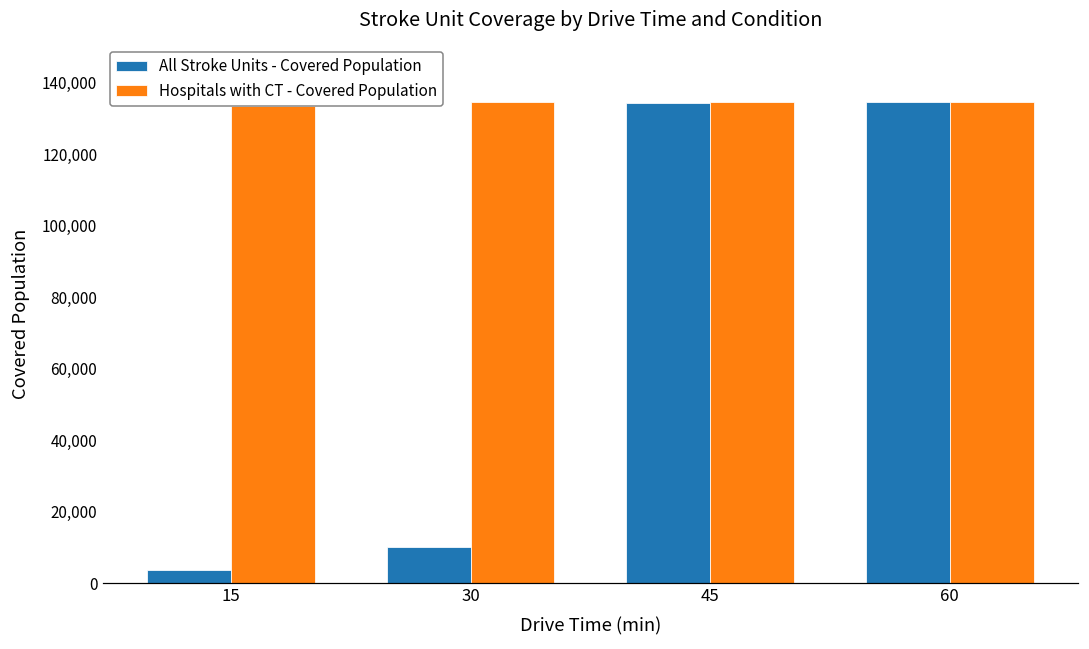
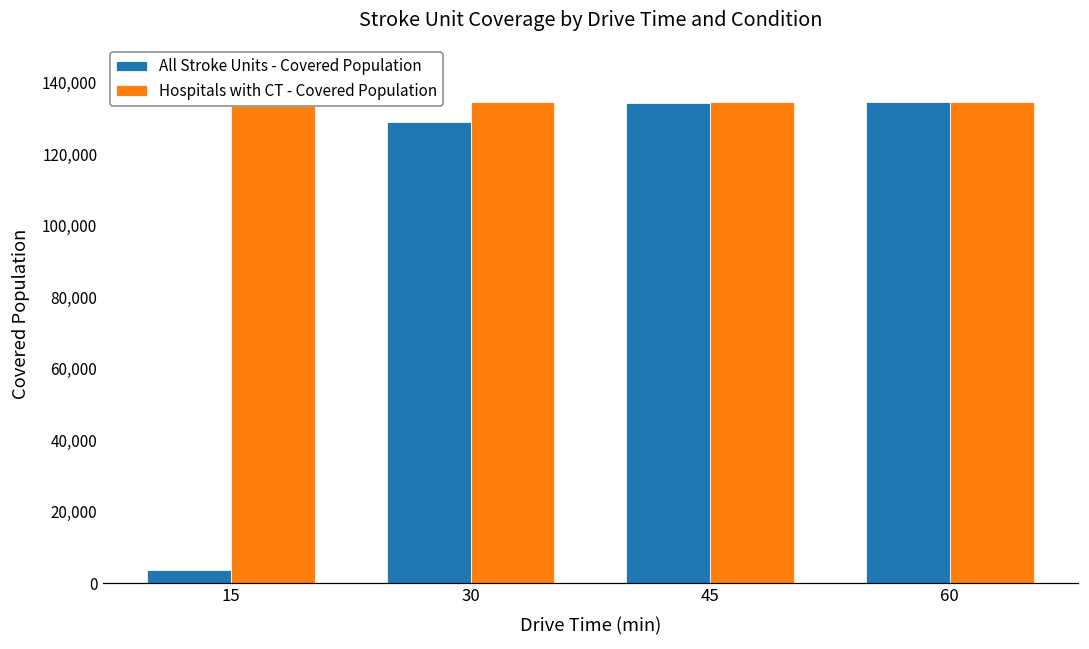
  {
    "All Stroke Units - Covered Population": {
      "15": "4,000",
-     "30": "10,000",
+     "30": "129,000",
      "45": "134,000",
      "60": "135,000"
    },
    "Hospitals with CT - Covered Population": {
      "15": "134,000",
      "30": "135,000",
      "45": "135,000",
      "60": "135,000"
    }
  }
